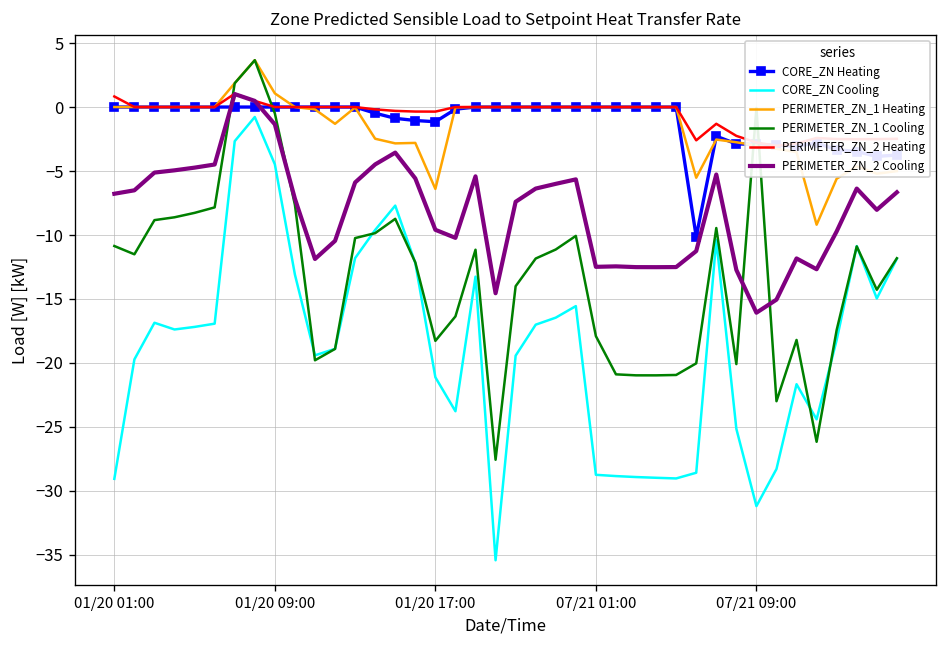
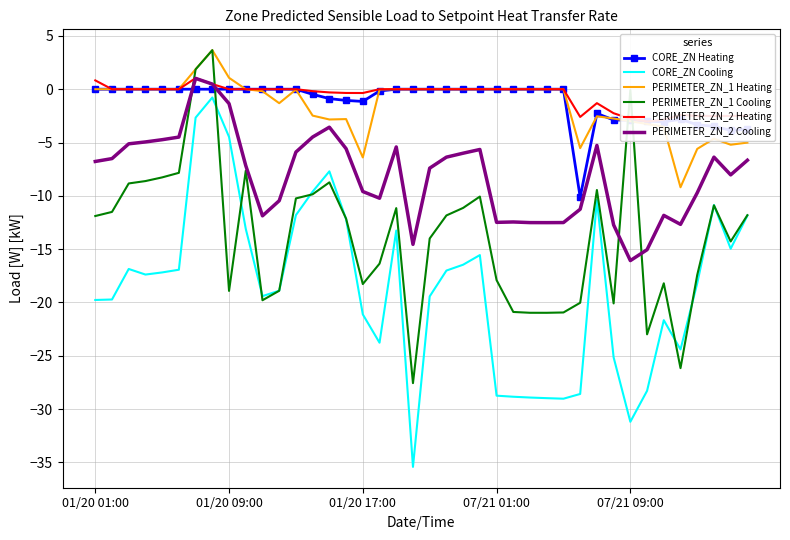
  {
    "CORE_ZN Heating": {
      "01/20 17:00": -1.1
    },
    "CORE_ZN Cooling": {
-     "01/20 01:00": -29.1,
+     "01/20 01:00": -19.8,
      "01/20 09:00": -4.5,
      "01/20 17:00": -21.1,
      "07/21 01:00": -28.7,
      "07/21 09:00": -31.2
    },
    "PERIMETER_ZN_1 Heating": {
      "01/20 09:00": 1.1,
      "01/20 17:00": -6.4
    },
    "PERIMETER_ZN_1 Cooling": {
-     "01/20 01:00": -10.9,
-     "01/20 09:00": -0.5,
+     "01/20 01:00": -11.9,
+     "01/20 09:00": -18.9,
      "01/20 17:00": -18.3,
      "07/21 01:00": -17.9
    },
    "PERIMETER_ZN_2 Heating": {
      "01/20 01:00": 0.8,
      "01/20 17:00": -0.4
    },
    "PERIMETER_ZN_2 Cooling": {
      "01/20 01:00": -6.8,
      "01/20 09:00": -1.4,
      "01/20 17:00": -9.6,
      "07/21 01:00": -12.5,
      "07/21 09:00": -16.1
    }
  }
